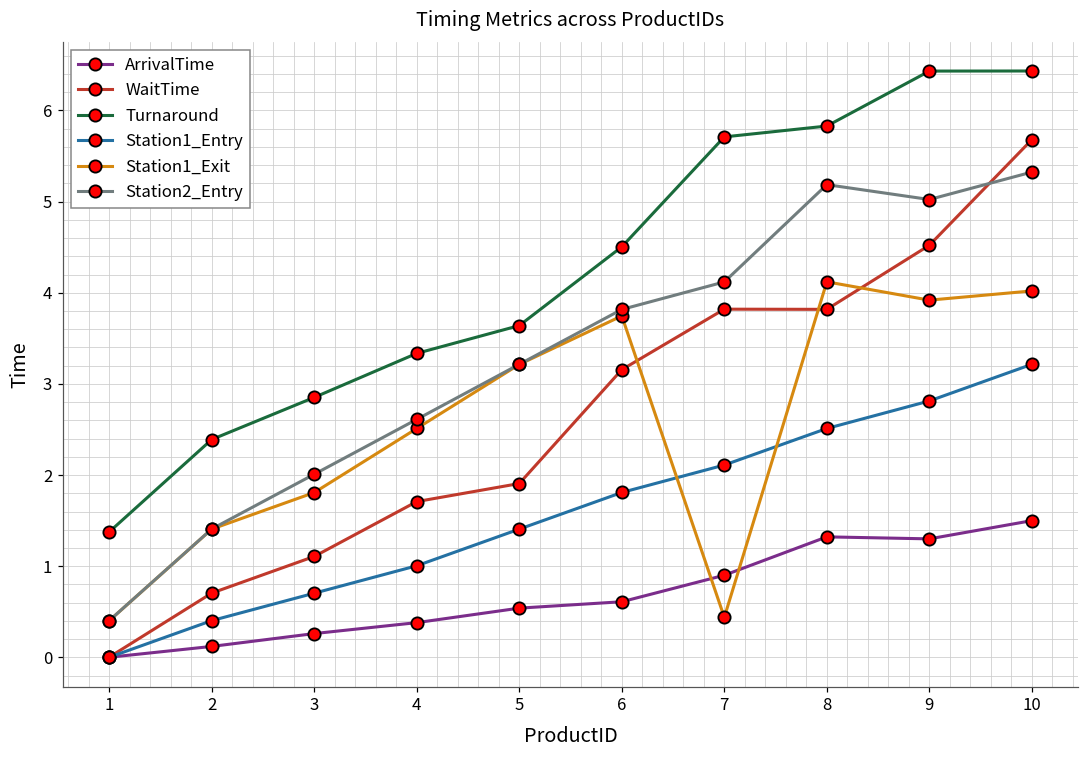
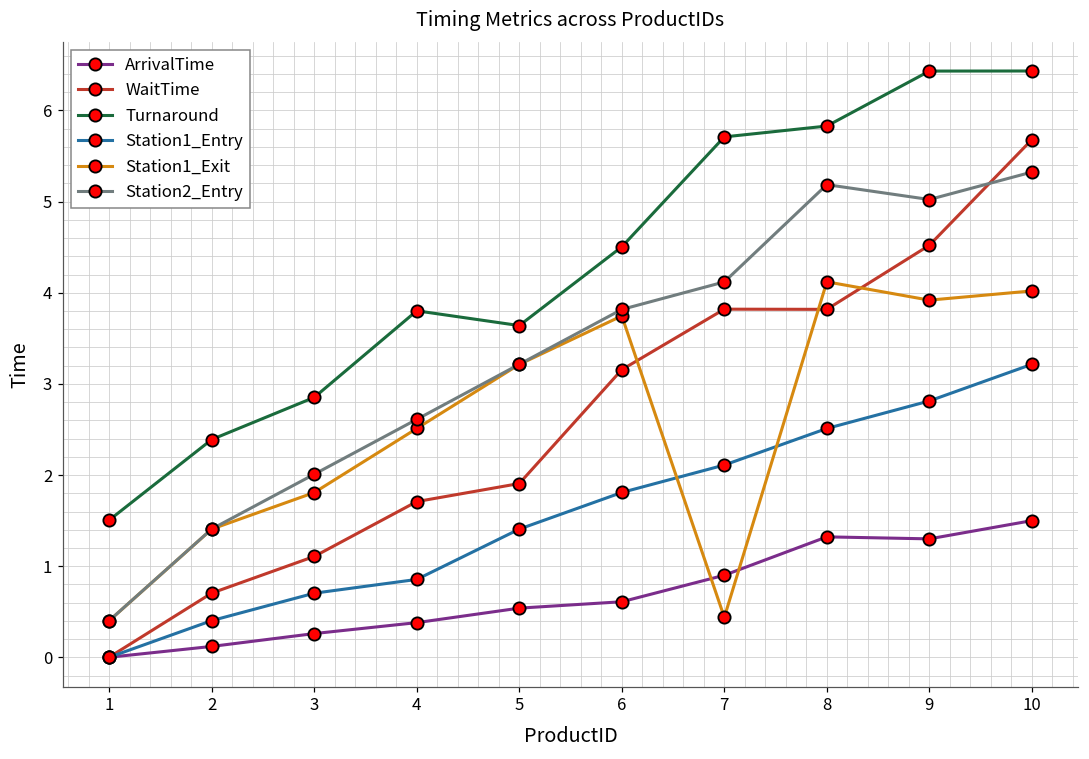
  {
    "ArrivalTime": {
      "2": 0.1,
      "3": 0.3,
      "4": 0.4,
      "5": 0.5,
      "6": 0.6,
      "7": 0.9,
      "8": 1.3,
      "9": 1.3,
      "10": 1.5
    },
    "WaitTime": {
      "2": 0.7,
      "3": 1.1,
      "4": 1.7,
      "5": 1.9,
      "6": 3.2,
      "7": 3.8,
      "8": 3.8,
      "9": 4.5,
      "10": 5.7
    },
    "Turnaround": {
-     "1": 1.4,
+     "1": 1.5,
      "2": 2.4,
      "3": 2.9,
-     "4": 3.3,
+     "4": 3.8,
      "5": 3.6,
      "6": 4.5,
      "7": 5.7,
      "8": 5.8,
      "9": 6.4,
      "10": 6.4
    },
    "Station1_Entry": {
      "2": 0.4,
      "3": 0.7,
-     "4": 1.0,
+     "4": 0.9,
      "5": 1.4,
      "6": 1.8,
      "7": 2.1,
      "8": 2.5,
      "9": 2.8,
      "10": 3.2
    },
    "Station1_Exit": {
      "3": 1.8,
      "4": 2.5,
      "6": 3.7,
      "7": 0.4,
      "8": 4.1,
      "9": 3.9,
      "10": 4.0
    },
    "Station2_Entry": {
      "3": 2.0,
      "4": 2.6,
      "6": 3.8,
      "7": 4.1,
      "8": 5.2,
      "9": 5.0,
      "10": 5.3
    }
  }
